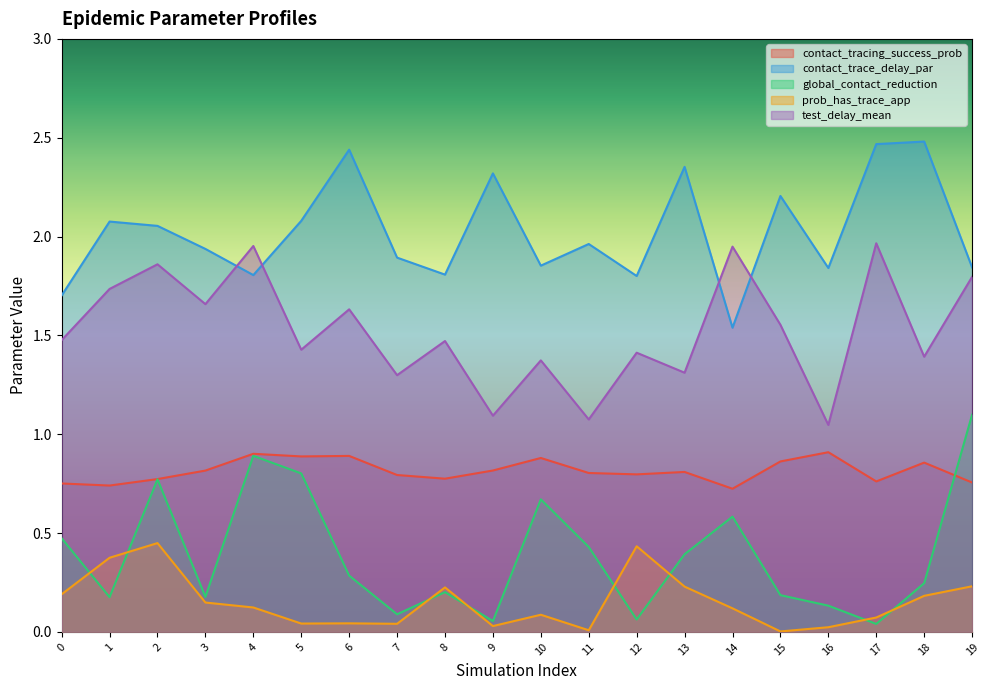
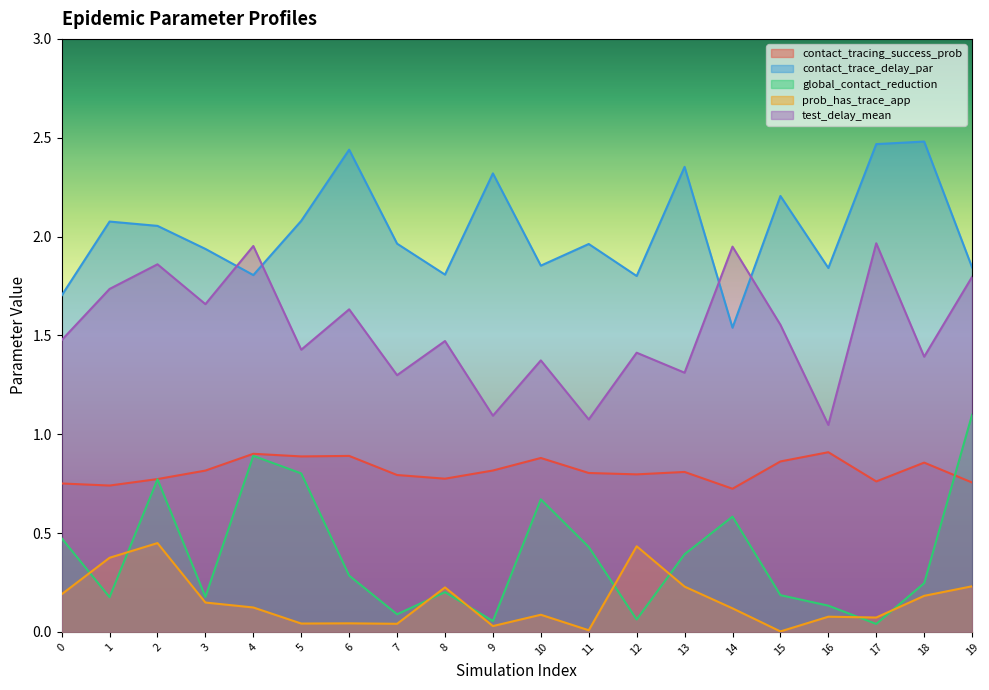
  {
    "contact_tracing_success_prob": {
      "0": 0.75,
      "1": 0.74,
      "3": 0.82,
      "5": 0.89,
      "6": 0.89,
      "7": 0.79,
      "8": 0.78,
      "9": 0.82,
      "10": 0.88,
      "11": 0.80,
      "12": 0.80,
      "13": 0.81,
      "14": 0.72,
      "15": 0.86,
      "16": 0.91,
      "17": 0.76,
      "18": 0.86,
      "19": 0.76
    },
    "contact_trace_delay_par": {
      "0": 1.70,
      "1": 2.08,
      "2": 2.05,
      "3": 1.94,
      "4": 1.81,
      "5": 2.08,
      "6": 2.44,
-     "7": 1.89,
+     "7": 1.96,
      "8": 1.81,
      "9": 2.32,
      "10": 1.85,
      "11": 1.96,
      "12": 1.80,
      "13": 2.35,
      "14": 1.54,
      "15": 2.21,
      "16": 1.84,
      "17": 2.47,
      "18": 2.48,
      "19": 1.84
    },
    "global_contact_reduction": {
      "0": 0.47,
      "1": 0.18,
      "3": 0.18,
      "5": 0.80,
      "6": 0.28,
      "7": 0.09,
      "8": 0.20,
      "9": 0.05,
      "10": 0.67,
      "11": 0.43,
      "12": 0.06,
      "13": 0.39,
      "14": 0.58,
      "15": 0.19,
      "16": 0.13,
      "17": 0.04,
      "18": 0.25,
      "19": 1.10
    },
    "prob_has_trace_app": {
      "0": 0.19,
      "1": 0.38,
      "2": 0.45,
      "3": 0.15,
      "4": 0.12,
      "5": 0.04,
      "6": 0.04,
      "7": 0.04,
      "8": 0.23,
      "9": 0.03,
      "10": 0.09,
      "11": 0.01,
      "12": 0.43,
      "13": 0.23,
      "14": 0.12,
      "15": 0.00,
-     "16": 0.02,
+     "16": 0.08,
      "17": 0.07,
      "18": 0.18,
      "19": 0.23
    },
    "test_delay_mean": {
      "0": 1.48,
      "1": 1.73,
      "2": 1.86,
      "3": 1.66,
      "4": 1.95,
      "5": 1.43,
      "6": 1.63,
      "7": 1.30,
      "8": 1.47,
      "9": 1.09,
      "10": 1.37,
      "11": 1.07,
      "12": 1.41,
      "13": 1.31,
      "14": 1.95,
      "15": 1.55,
      "16": 1.05,
      "17": 1.97,
      "18": 1.39,
      "19": 1.80
    }
  }
